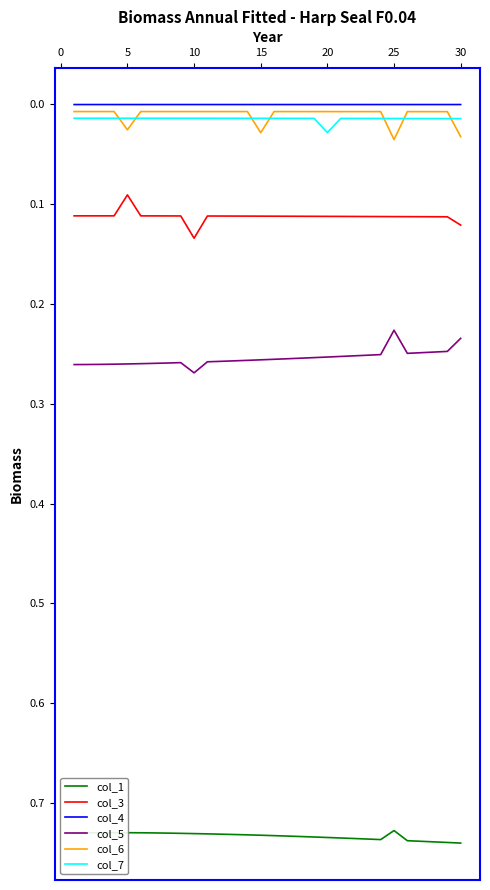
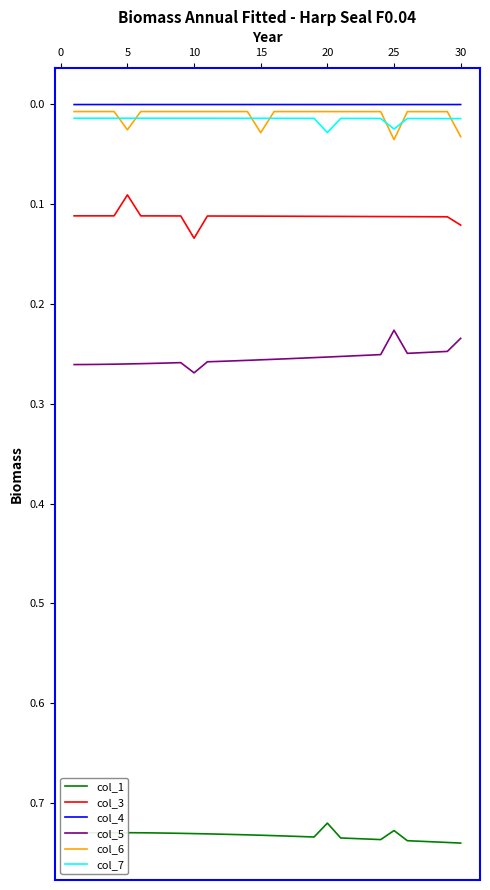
  {
    "col_1": {
      "10": 0.73,
      "15": 0.73,
-     "20": 0.73,
+     "20": 0.72,
      "25": 0.73,
      "30": 0.74
    },
    "col_3": {
      "5": 0.09,
      "10": 0.13,
      "15": 0.11,
      "20": 0.11,
      "25": 0.11,
      "30": 0.12
    },
    "col_4": {
      "5": 0.00,
      "10": 0.00,
      "15": 0.00,
      "20": 0.00,
      "25": 0.00,
      "30": 0.00
    },
    "col_5": {
      "5": 0.26,
      "10": 0.27,
      "15": 0.26,
      "20": 0.25,
      "25": 0.23,
      "30": 0.23
    },
    "col_6": {
      "5": 0.03,
      "10": 0.01,
      "15": 0.03,
      "20": 0.01,
      "25": 0.04,
      "30": 0.03
    },
    "col_7": {
      "5": 0.01,
      "10": 0.01,
      "15": 0.01,
      "20": 0.03,
-     "25": 0.01,
+     "25": 0.02,
      "30": 0.01
    }
  }
